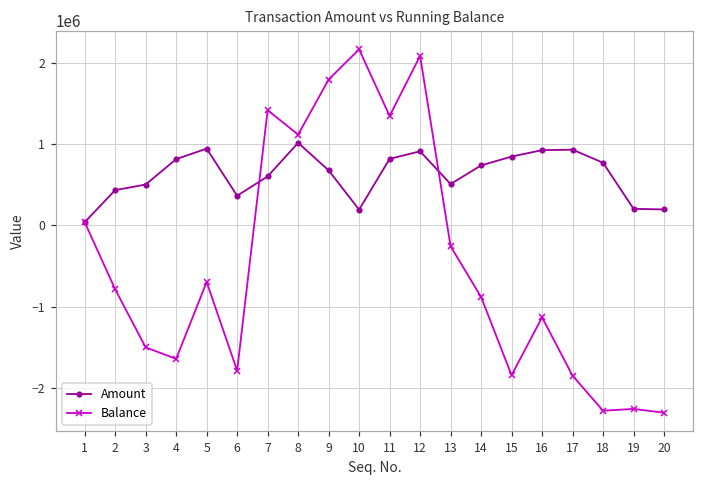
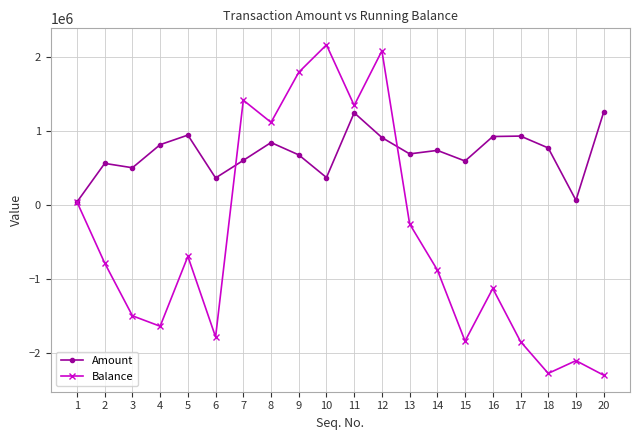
  {
    "Amount": {
-     "2": 400000,
+     "2": 600000,
      "3": 500000,
      "4": 800000,
      "5": 900000,
      "6": 400000,
      "7": 600000,
-     "8": 1000000,
+     "8": 800000,
      "9": 700000,
-     "10": 200000,
-     "11": 800000,
+     "10": 400000,
+     "11": 1200000,
      "12": 900000,
-     "13": 500000,
+     "13": 700000,
      "14": 700000,
-     "15": 800000,
+     "15": 600000,
      "16": 900000,
      "17": 900000,
      "18": 800000,
-     "19": 200000,
-     "20": 200000
+     "19": 100000,
+     "20": 1300000
    },
    "Balance": {
      "2": -800000,
      "3": -1500000,
      "4": -1600000,
      "5": -700000,
      "6": -1800000,
      "7": 1400000,
      "8": 1100000,
      "9": 1800000,
      "10": 2200000,
      "11": 1300000,
      "12": 2100000,
      "13": -300000,
      "14": -900000,
      "15": -1800000,
      "16": -1100000,
      "17": -1800000,
      "18": -2300000,
-     "19": -2300000,
+     "19": -2100000,
      "20": -2300000
    }
  }
